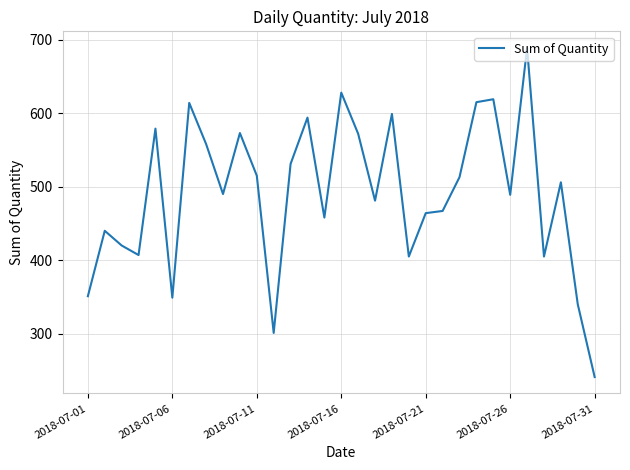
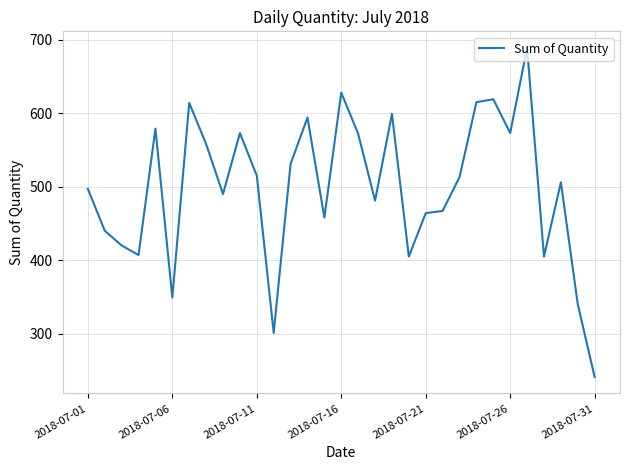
  {
-   "2018-07-01": 350,
+   "2018-07-01": 500,
    "2018-07-06": 350,
    "2018-07-11": 520,
    "2018-07-16": 630,
    "2018-07-21": 460,
-   "2018-07-26": 490,
+   "2018-07-26": 570,
    "2018-07-31": 240
  }
